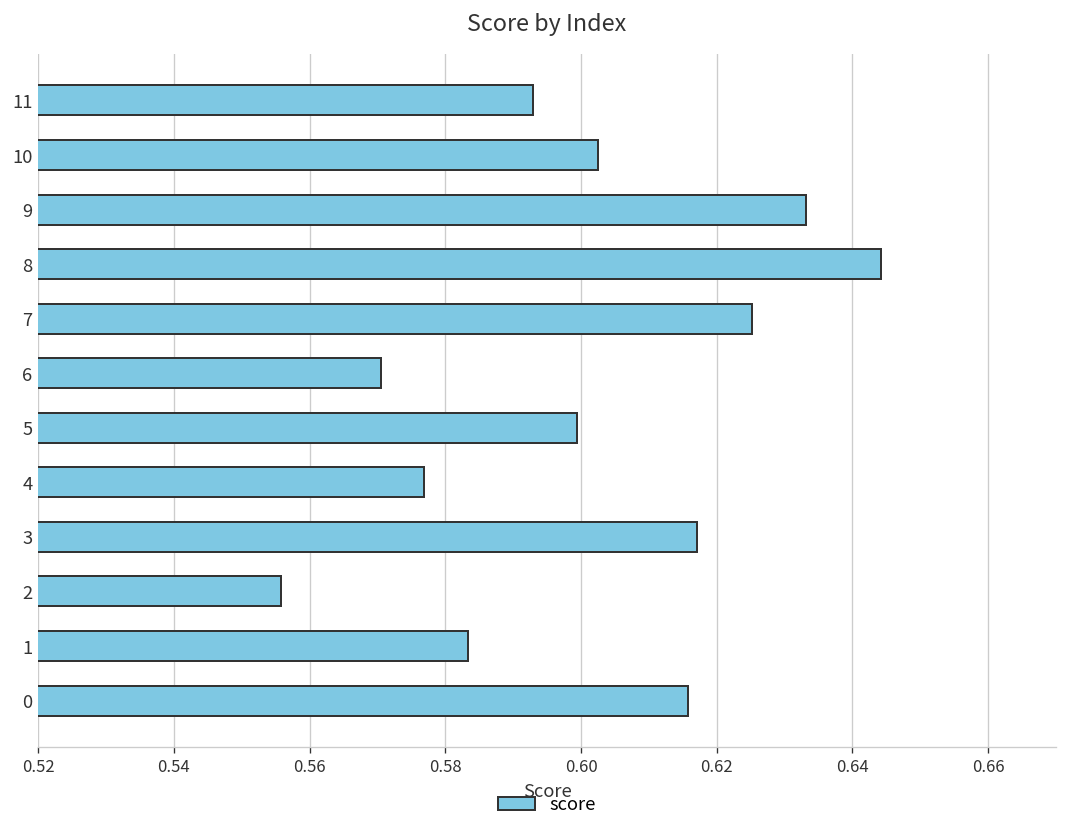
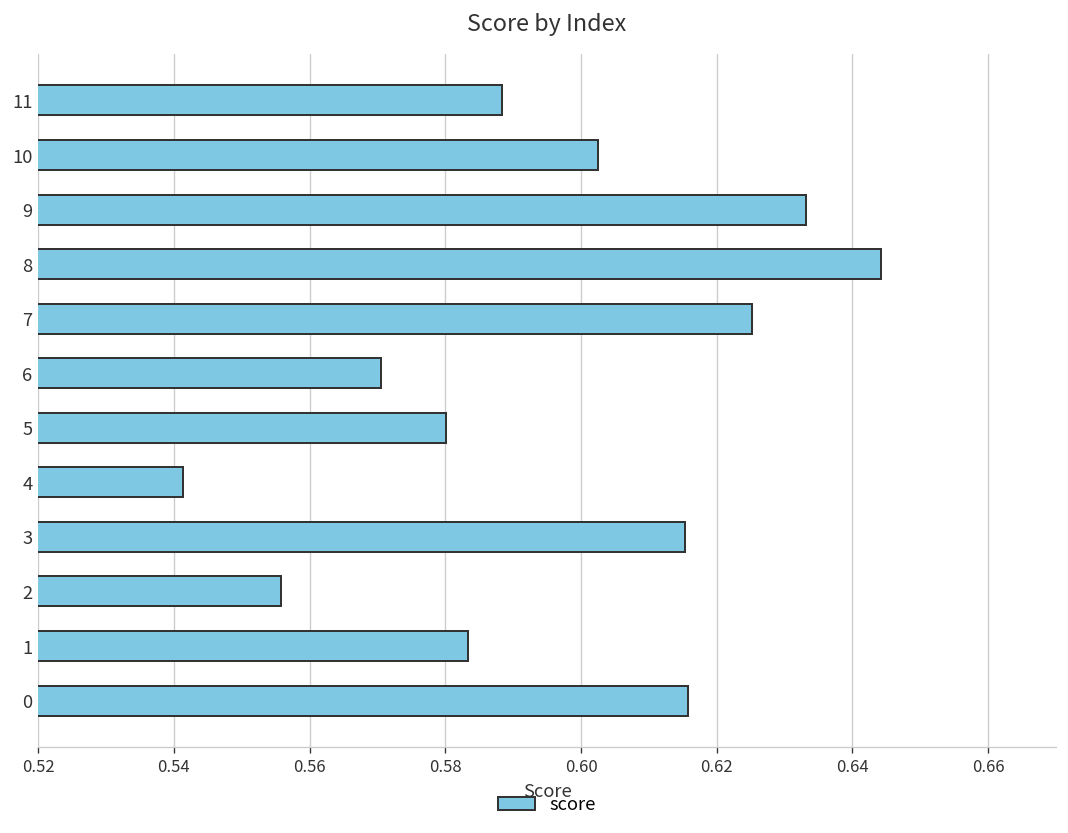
  {
-   "11": 0.593,
+   "11": 0.588,
    "10": 0.603,
    "9": 0.633,
    "8": 0.644,
    "7": 0.625,
    "6": 0.571,
-   "5": 0.599,
-   "4": 0.577,
-   "3": 0.617,
+   "5": 0.580,
+   "4": 0.541,
+   "3": 0.615,
    "2": 0.556,
    "1": 0.583,
    "0": 0.616
  }
